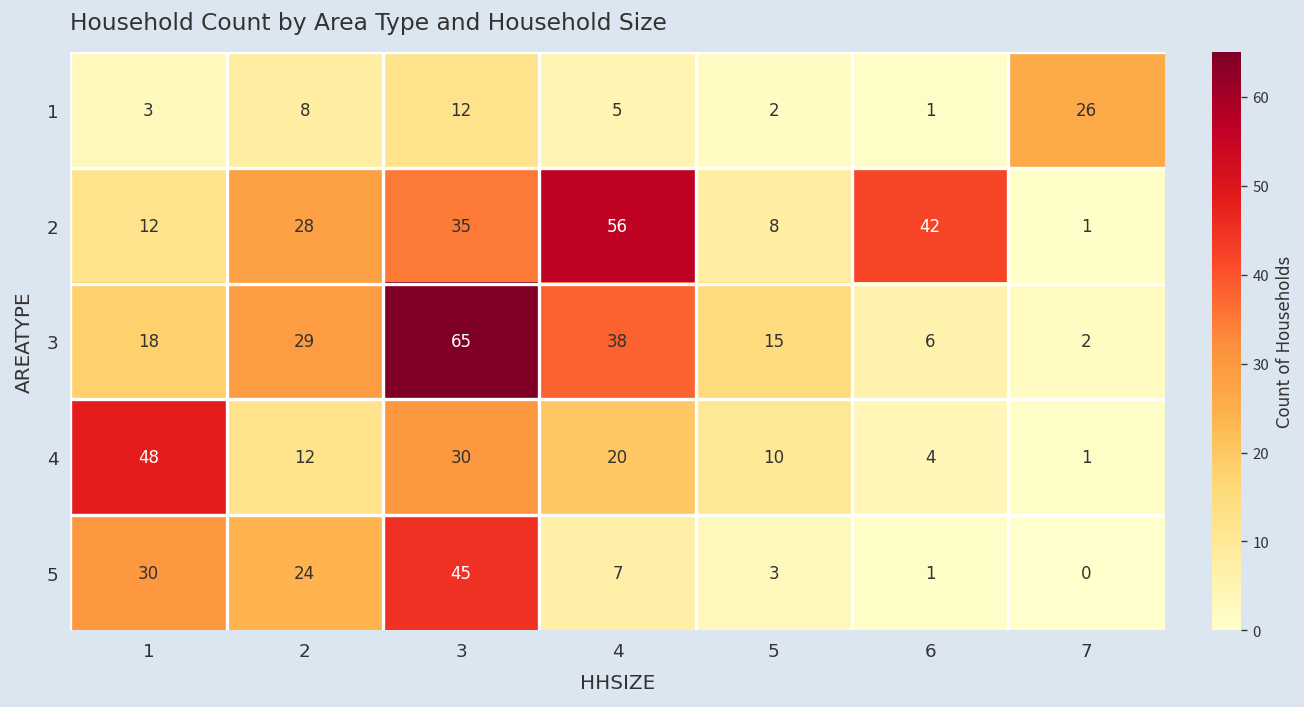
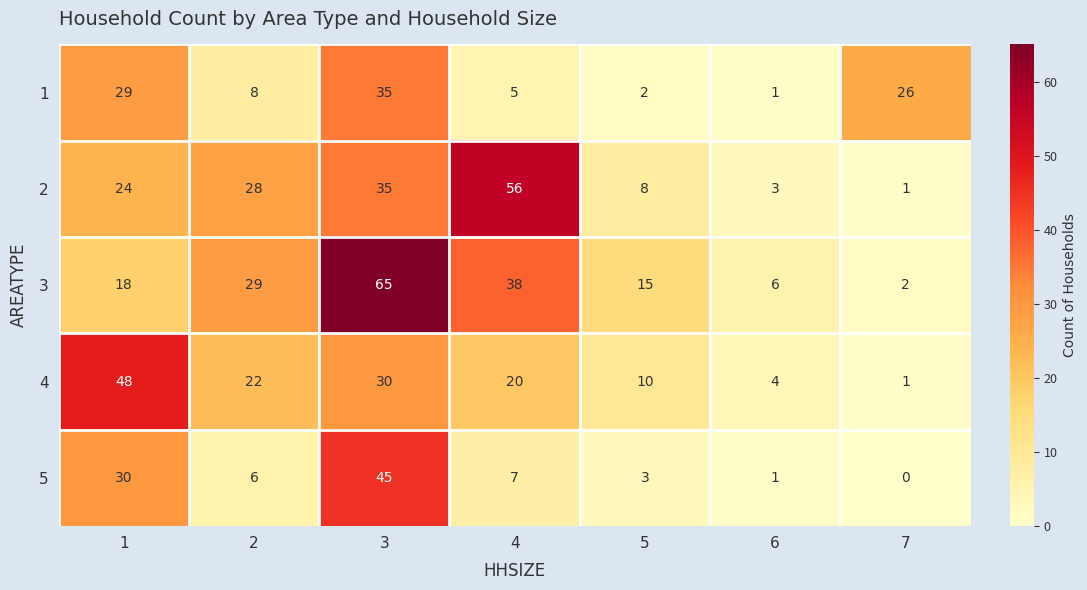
  {
    "1": {
-     "1": 3,
+     "1": 29,
      "2": 8,
-     "3": 12,
+     "3": 35,
      "4": 5,
      "5": 2,
      "6": 1,
      "7": 26
    },
    "2": {
-     "1": 12,
+     "1": 24,
      "2": 28,
      "3": 35,
      "4": 56,
      "5": 8,
-     "6": 42,
+     "6": 3,
      "7": 1
    },
    "3": {
      "1": 18,
      "2": 29,
      "3": 65,
      "4": 38,
      "5": 15,
      "6": 6,
      "7": 2
    },
    "4": {
      "1": 48,
-     "2": 12,
+     "2": 22,
      "3": 30,
      "4": 20,
      "5": 10,
      "6": 4,
      "7": 1
    },
    "5": {
      "1": 30,
-     "2": 24,
+     "2": 6,
      "3": 45,
      "4": 7,
      "5": 3,
      "6": 1,
      "7": 0
    }
  }
